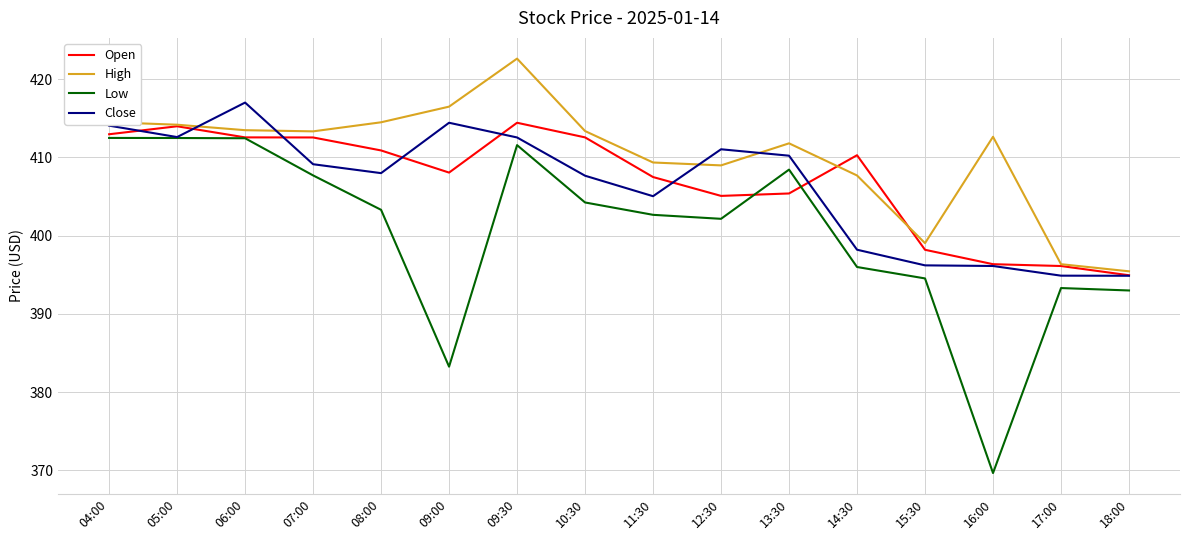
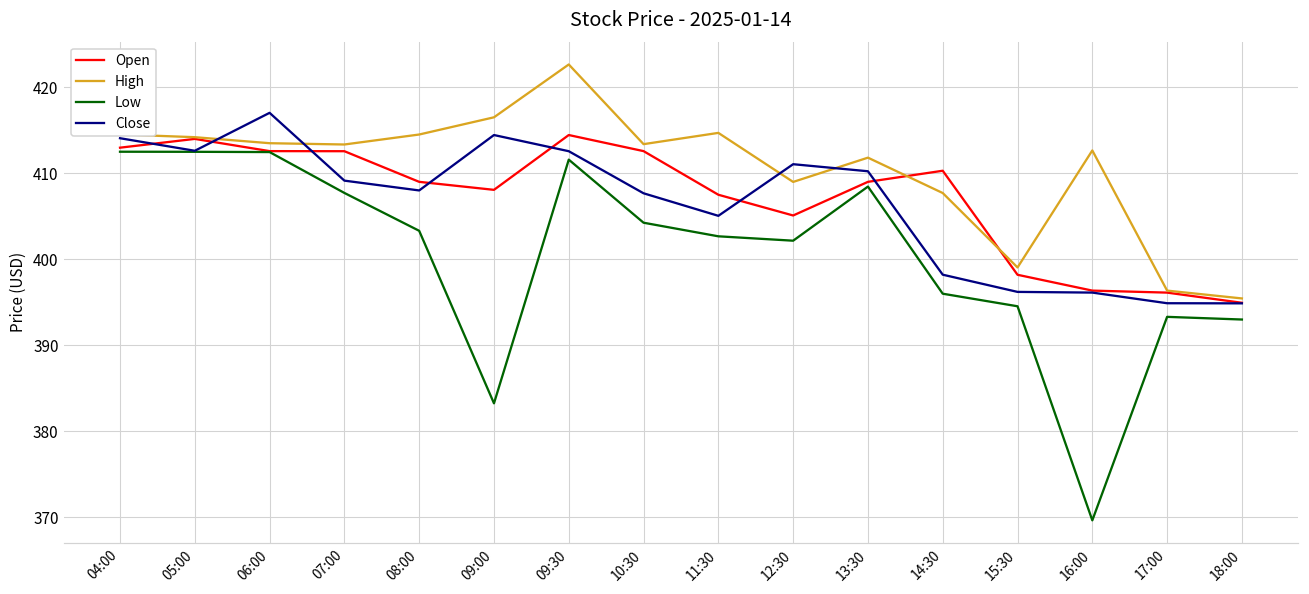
  {
    "Open": {
      "04:00": 413,
      "07:00": 413,
-     "08:00": 411,
+     "08:00": 409,
      "09:00": 408,
      "09:30": 414,
      "10:30": 413,
      "11:30": 408,
      "12:30": 405,
-     "13:30": 405,
+     "13:30": 409,
      "14:30": 410,
      "15:30": 398
    },
    "High": {
      "06:00": 413,
      "07:00": 413,
      "08:00": 415,
      "09:00": 417,
      "09:30": 423,
      "10:30": 413,
-     "11:30": 409,
+     "11:30": 415,
      "12:30": 409,
      "13:30": 412,
      "14:30": 408,
      "15:30": 399,
      "16:00": 413,
      "18:00": 395
    },
    "Low": {
      "04:00": 413,
      "07:00": 408,
      "08:00": 403,
      "09:00": 383,
      "09:30": 412,
      "10:30": 404,
      "11:30": 403,
      "12:30": 402,
      "13:30": 408,
      "14:30": 396,
      "15:30": 395,
      "16:00": 370,
      "17:00": 393,
      "18:00": 393
    },
    "Close": {
      "04:00": 414,
      "06:00": 417,
      "07:00": 409,
      "08:00": 408,
      "09:00": 414,
      "09:30": 413,
      "10:30": 408,
      "11:30": 405,
      "12:30": 411,
      "13:30": 410,
      "14:30": 398,
      "15:30": 396,
      "17:00": 395
    }
  }
